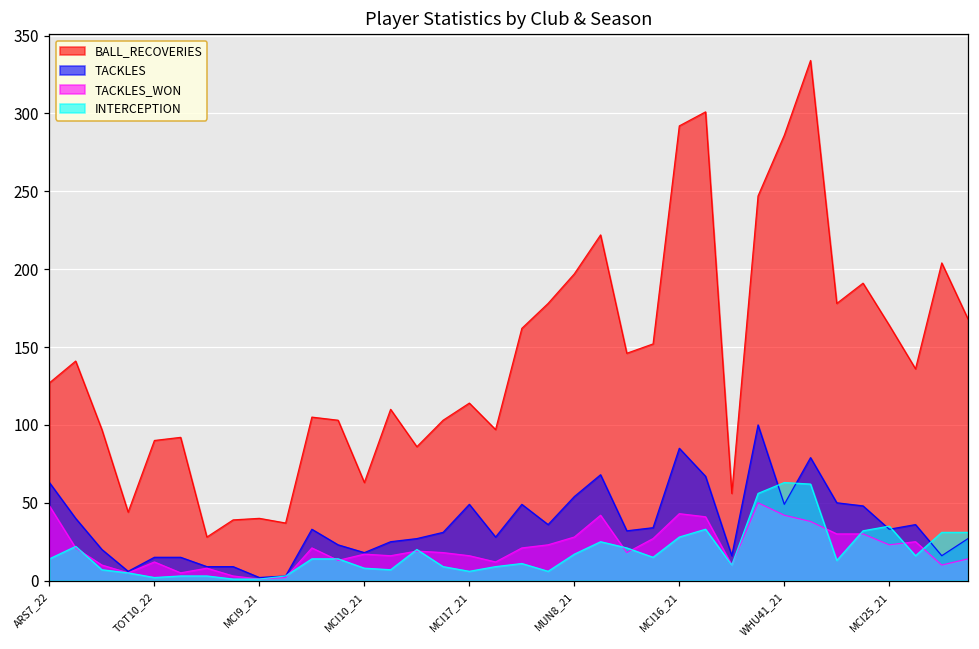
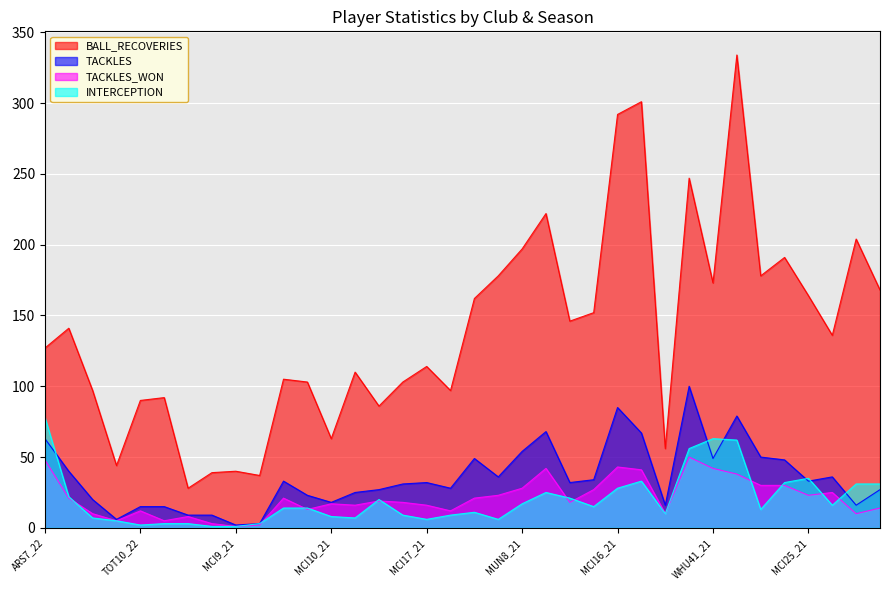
  {
    "BALL_RECOVERIES": {
      "ARS7_22": 127,
      "TOT10_22": 90,
      "MCI9_21": 40,
      "MCI10_21": 63,
      "MCI17_21": 114,
      "MUN8_21": 197,
      "MCI16_21": 292,
-     "WHU41_21": 286,
+     "WHU41_21": 173,
      "MCI25_21": 164
    },
    "TACKLES": {
      "ARS7_22": 63,
      "TOT10_22": 15,
-     "MCI17_21": 49,
+     "MCI17_21": 32,
      "MUN8_21": 54,
      "MCI16_21": 85,
      "WHU41_21": 49,
      "MCI25_21": 33
    },
    "TACKLES_WON": {
      "ARS7_22": 48,
      "TOT10_22": 12,
      "MCI17_21": 16,
      "MUN8_21": 28,
      "MCI16_21": 43,
      "WHU41_21": 42,
      "MCI25_21": 23
    },
    "INTERCEPTION": {
-     "ARS7_22": 14,
+     "ARS7_22": 78,
      "TOT10_22": 2,
      "MCI10_21": 8,
      "MCI17_21": 6,
      "MUN8_21": 17,
      "MCI16_21": 28,
      "WHU41_21": 63,
      "MCI25_21": 35
    }
  }
